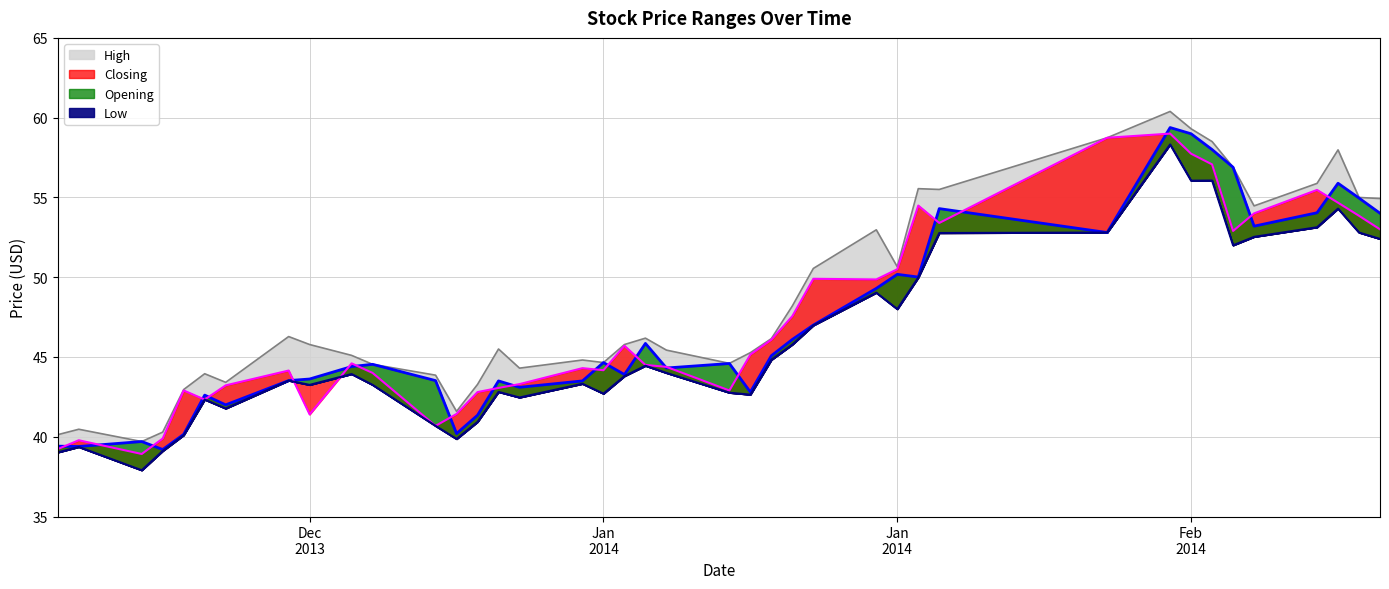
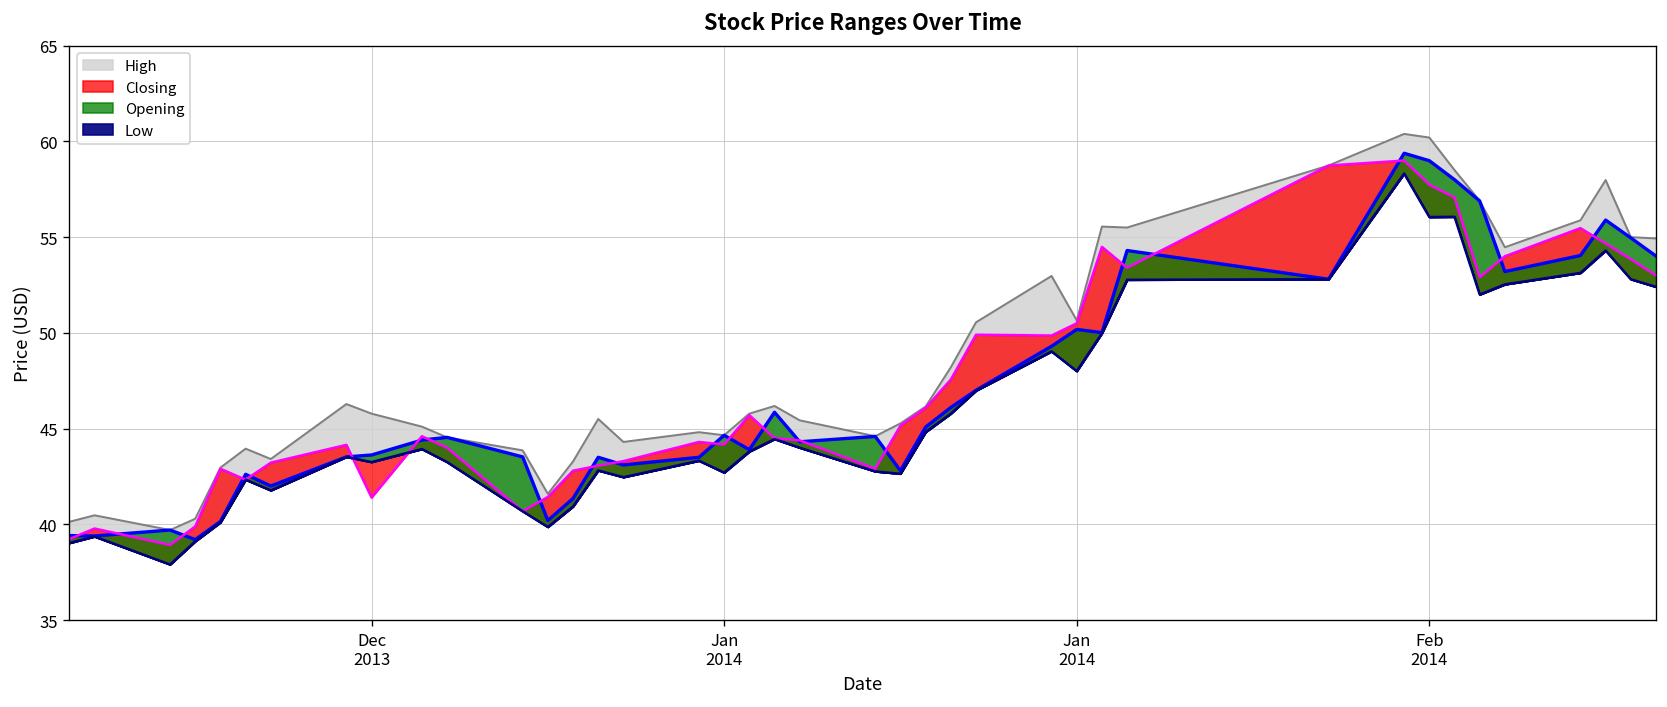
  {
    "High": {
      "Dec 2013": 45.8,
-     "Feb 2014": 59.3
+     "Feb 2014": 60.2
    },
    "Opening": {
      "Dec 2013": 43.6,
      "Feb 2014": 59.0
    },
    "Low": {
      "Feb 2014": 56.1
    }
  }
